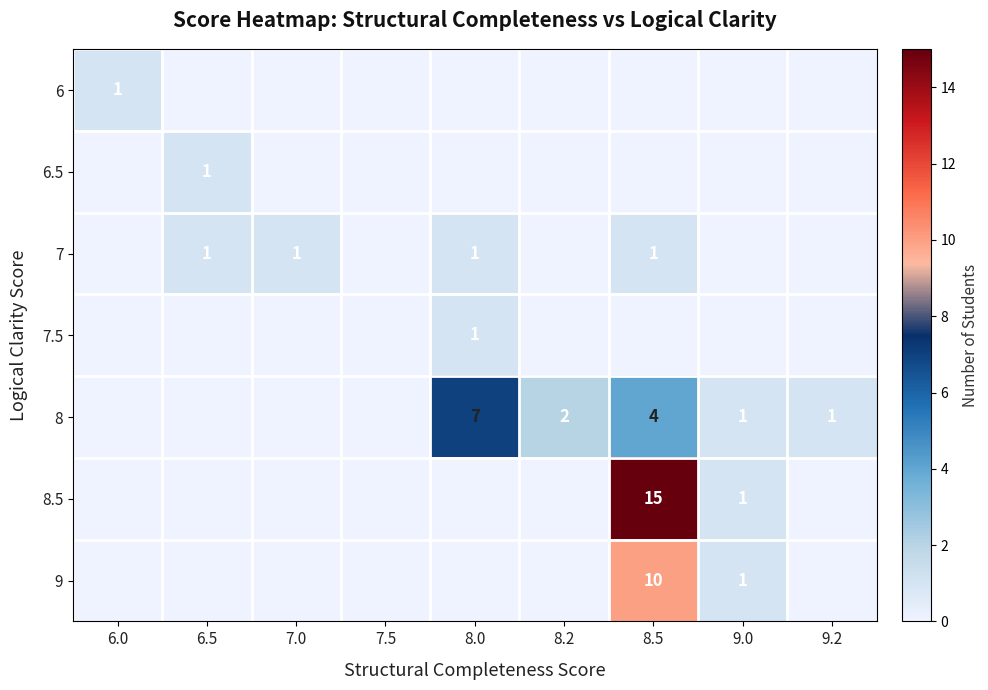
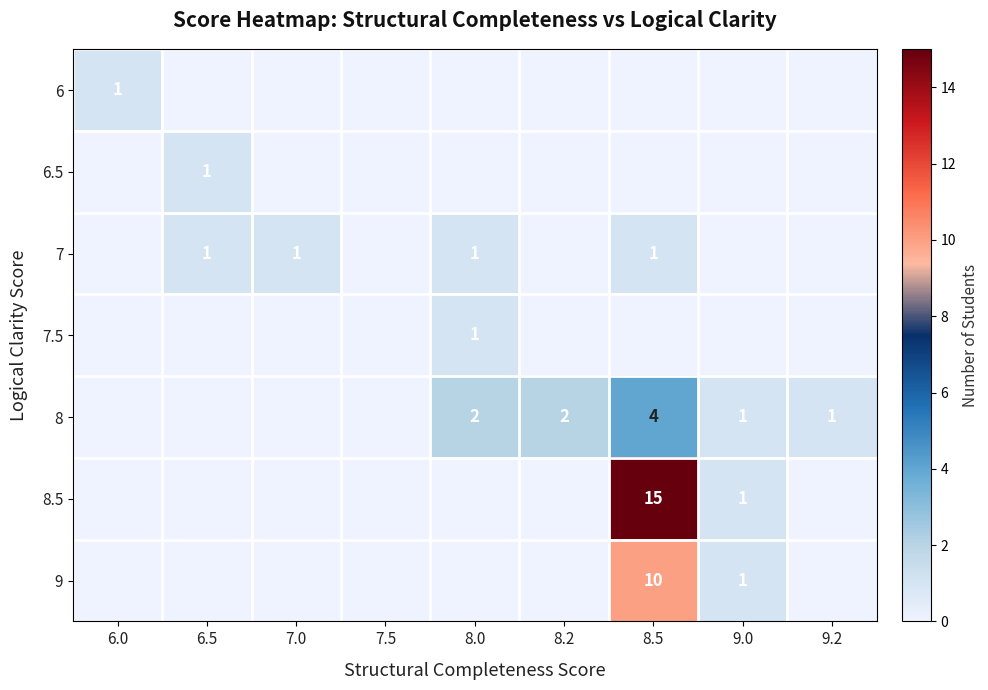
  {
    "8": {
-     "8.0": 7,
+     "8.0": 2,
      "8.2": 2,
      "8.5": 4
    },
    "8.5": {
      "8.5": 15
    },
    "9": {
      "8.5": 10
    }
  }
